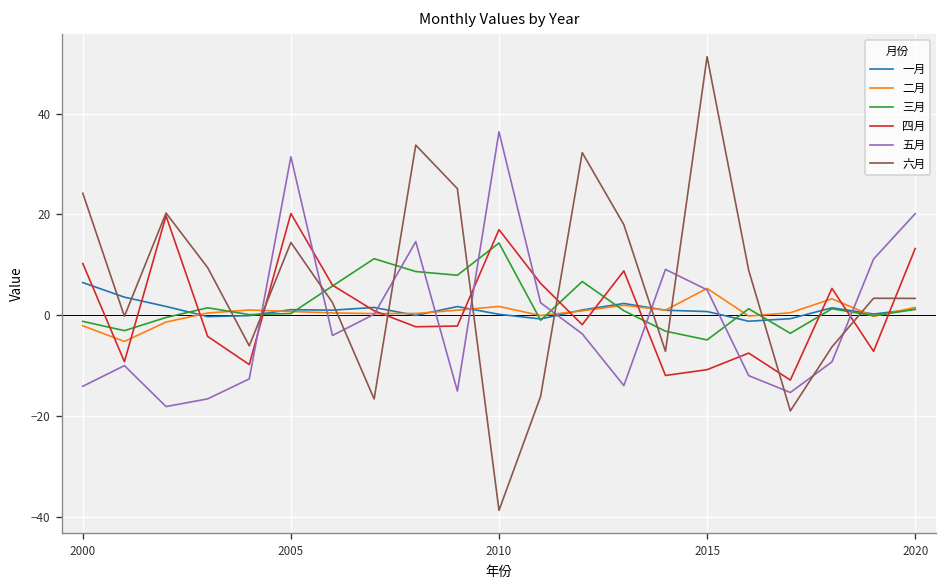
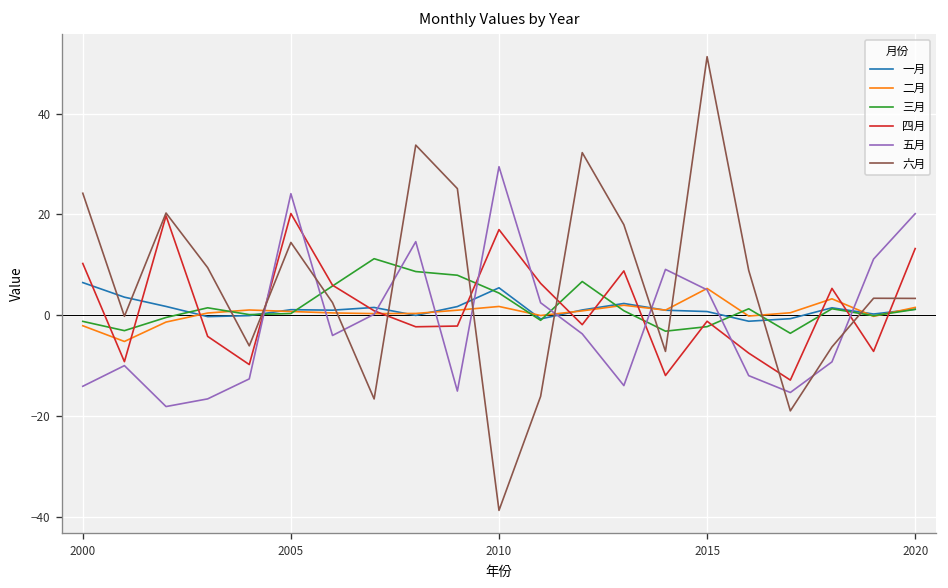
  {
    "一月": {
      "2000": 6,
-     "2010": 0,
+     "2010": 5,
      "2015": 1
    },
    "二月": {
      "2000": -2,
      "2010": 2
    },
    "三月": {
      "2000": -1,
-     "2010": 14,
-     "2015": -5
+     "2010": 4,
+     "2015": -2
    },
    "四月": {
      "2000": 10,
      "2005": 20,
      "2010": 17,
-     "2015": -11,
+     "2015": -1,
      "2020": 13
    },
    "五月": {
      "2000": -14,
-     "2005": 31,
-     "2010": 36,
+     "2005": 24,
+     "2010": 29,
      "2020": 20
    },
    "六月": {
      "2000": 24,
      "2005": 14,
      "2010": -39,
      "2015": 51,
      "2020": 3
    }
  }
